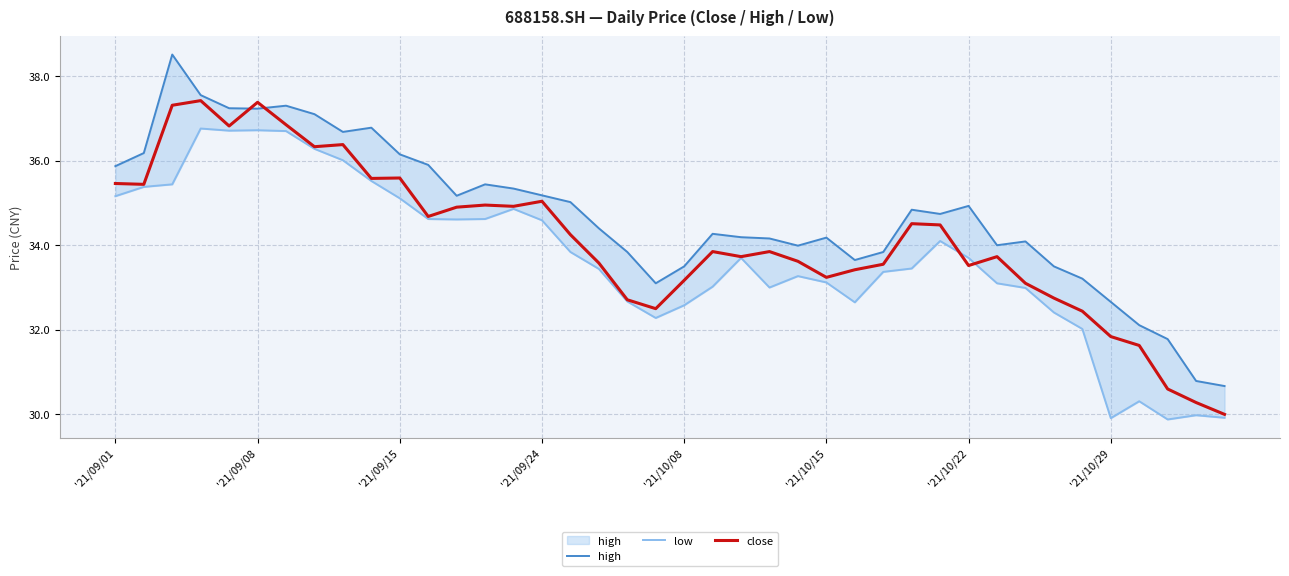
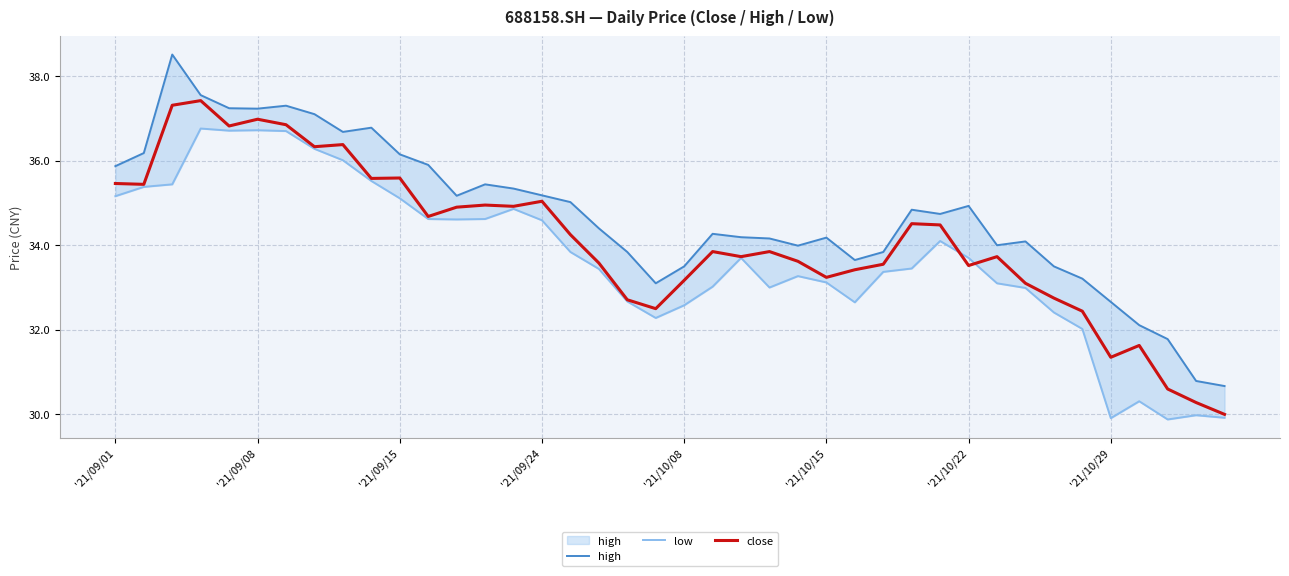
  {
    "close": {
      "'21/09/01": 35.5,
-     "'21/09/08": 37.4,
+     "'21/09/08": 37.0,
      "'21/09/15": 35.6,
      "'21/09/24": 35.0,
      "'21/10/08": 33.2,
      "'21/10/15": 33.2,
      "'21/10/22": 33.5,
-     "'21/10/29": 31.8
+     "'21/10/29": 31.4
    }
  }
